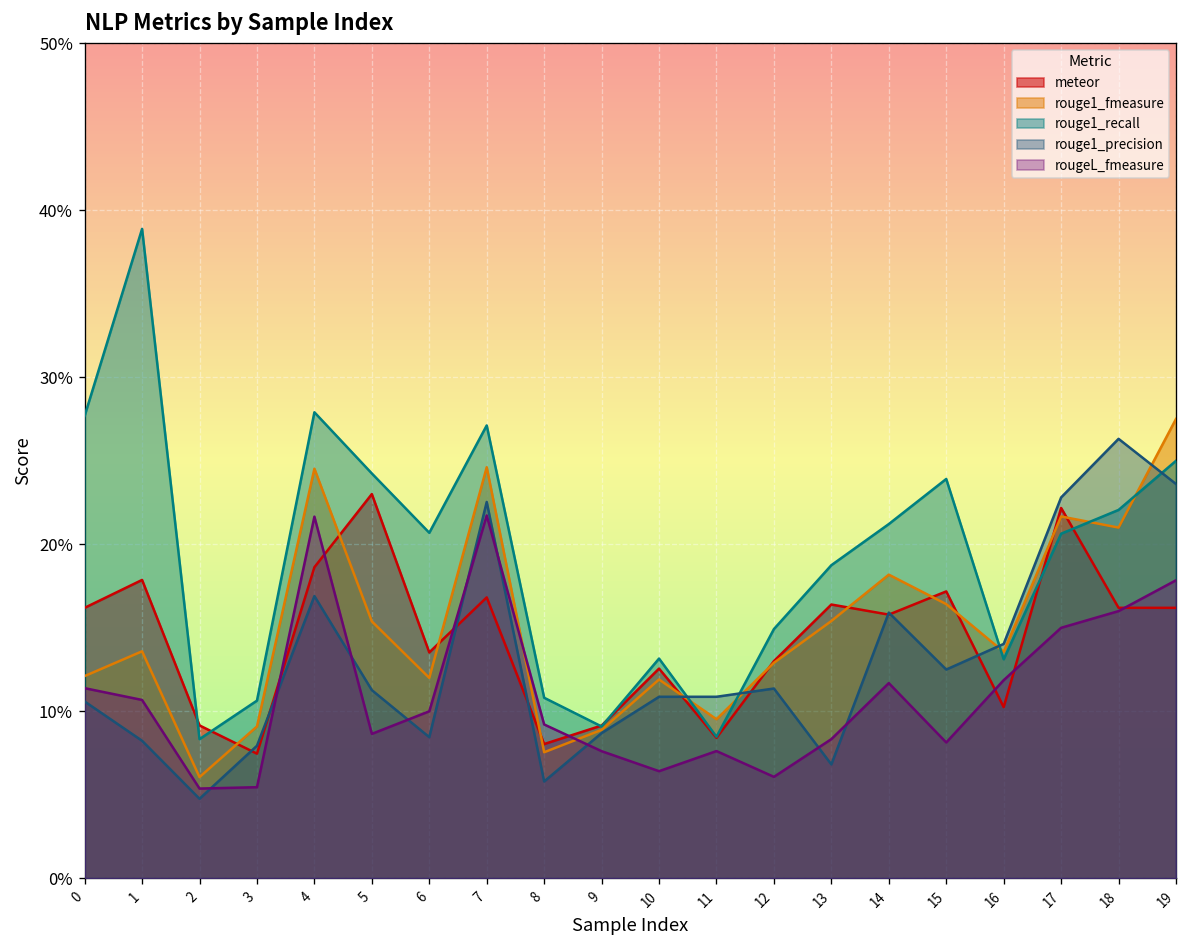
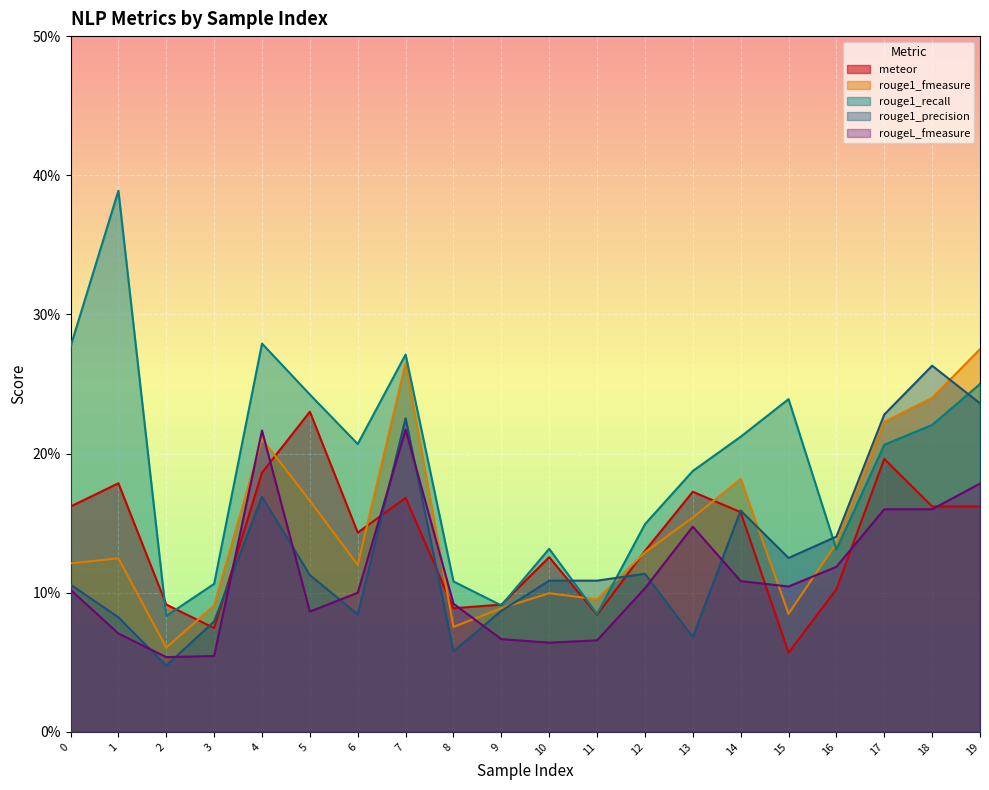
  {
    "meteor": {
      "0": "16.2%",
      "1": "17.9%",
      "2": "9.2%",
      "3": "7.5%",
      "4": "18.6%",
      "5": "23.0%",
-     "6": "13.5%",
+     "6": "14.3%",
      "7": "16.8%",
-     "8": "8.0%",
+     "8": "8.9%",
      "10": "12.6%",
-     "13": "16.4%",
-     "15": "17.2%",
+     "13": "17.3%",
+     "15": "5.7%",
      "16": "10.2%",
-     "17": "22.2%",
+     "17": "19.6%",
      "18": "16.2%",
      "19": "16.2%"
    },
    "rouge1_fmeasure": {
      "0": "12.1%",
-     "1": "13.6%",
+     "1": "12.5%",
      "2": "6.1%",
      "3": "9.1%",
-     "4": "24.5%",
-     "5": "15.4%",
+     "4": "21.1%",
+     "5": "16.6%",
      "6": "12.0%",
-     "7": "24.6%",
+     "7": "26.5%",
      "8": "7.5%",
      "9": "8.9%",
-     "10": "11.9%",
+     "10": "10.0%",
      "11": "9.5%",
      "13": "15.4%",
      "14": "18.2%",
-     "15": "16.4%",
+     "15": "8.5%",
      "16": "13.6%",
-     "17": "21.7%",
-     "18": "21.0%",
+     "17": "22.3%",
+     "18": "24.0%",
      "19": "27.5%"
    },
    "rougeL_fmeasure": {
-     "0": "11.4%",
-     "1": "10.7%",
+     "0": "10.2%",
+     "1": "7.1%",
      "2": "5.4%",
      "3": "5.5%",
      "4": "21.7%",
      "5": "8.6%",
      "6": "10.0%",
      "7": "21.7%",
      "8": "9.2%",
-     "9": "7.6%",
+     "9": "6.7%",
      "10": "6.4%",
-     "11": "7.6%",
-     "12": "6.1%",
-     "13": "8.3%",
-     "14": "11.7%",
-     "15": "8.1%",
+     "11": "6.6%",
+     "12": "10.3%",
+     "13": "14.7%",
+     "14": "10.8%",
+     "15": "10.4%",
      "16": "11.9%",
-     "17": "15.0%",
+     "17": "16.0%",
      "18": "16.0%",
      "19": "17.8%"
    }
  }
